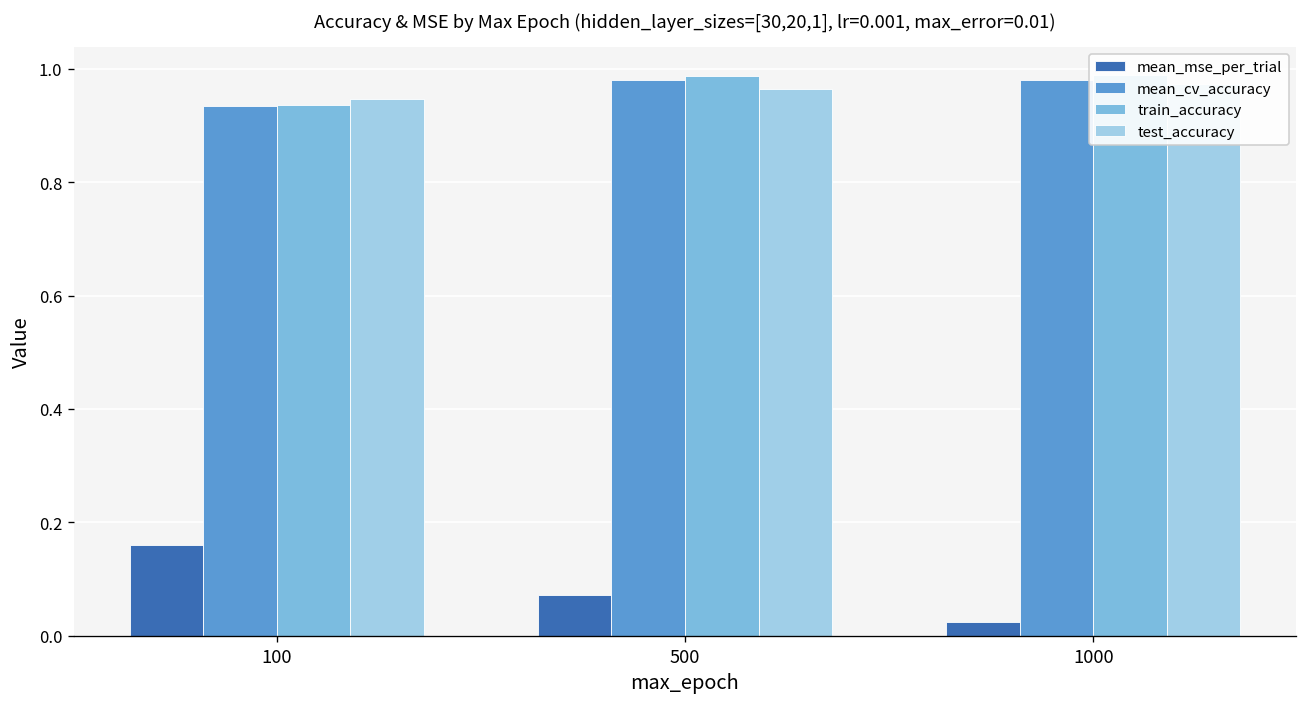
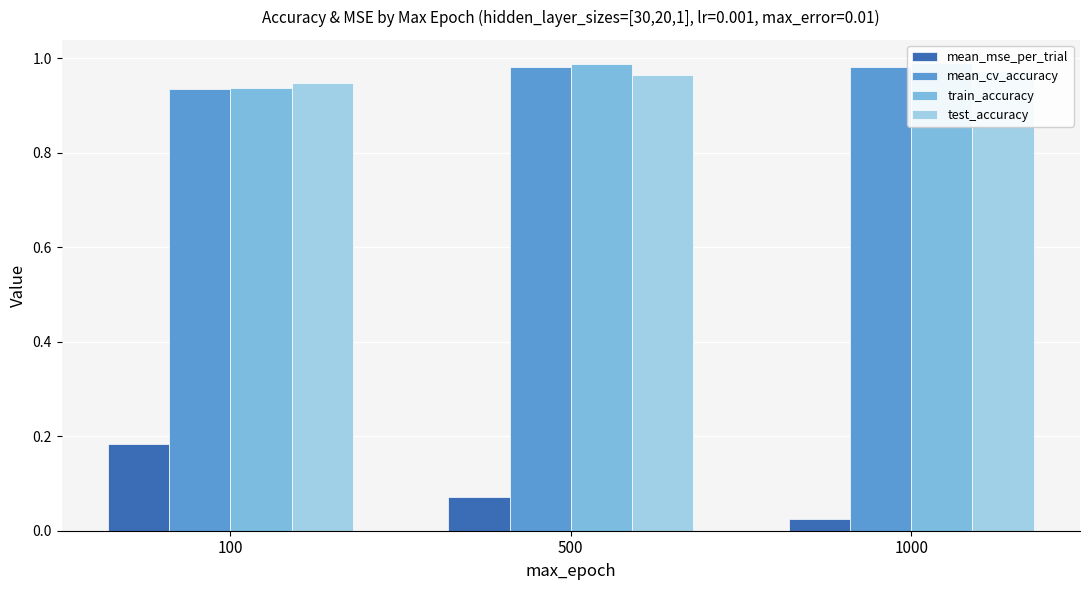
  {
    "mean_mse_per_trial": {
-     "100": 0.16,
+     "100": 0.18,
      "500": 0.07,
      "1000": 0.02
    }
  }
